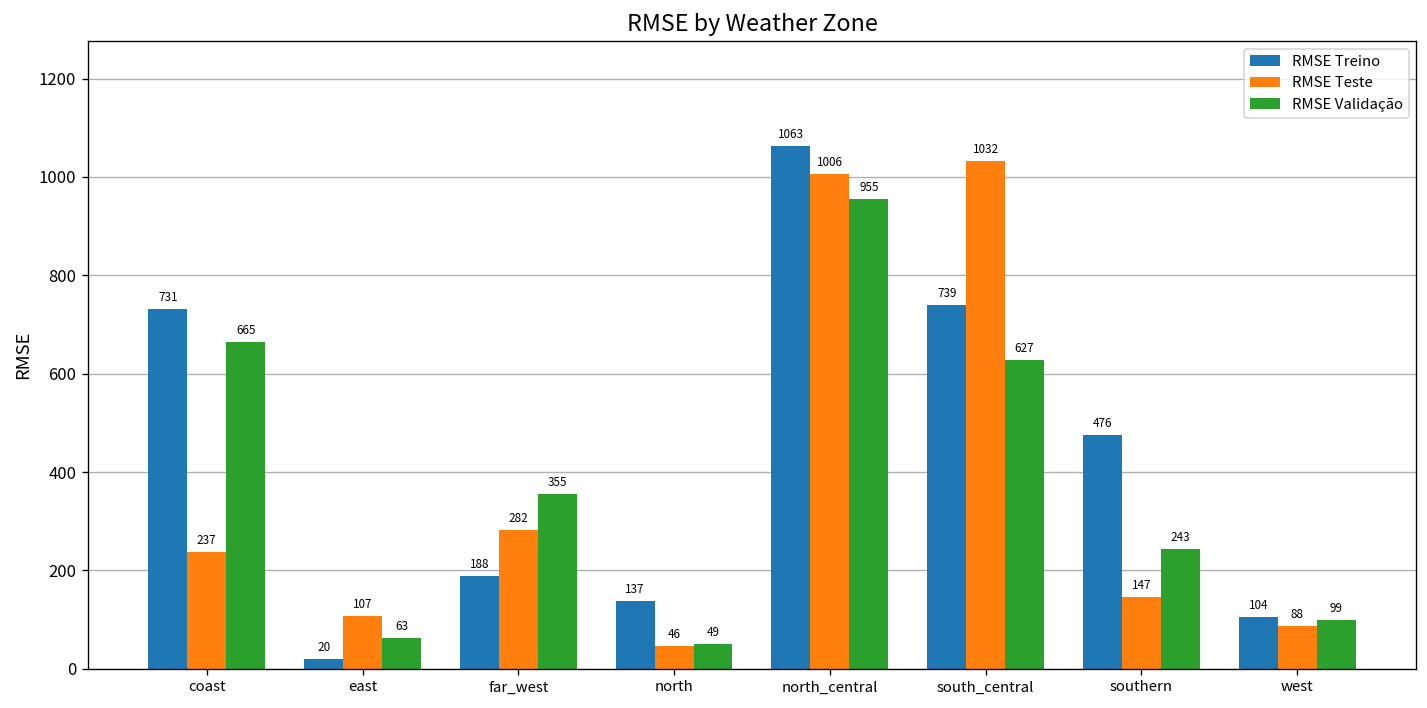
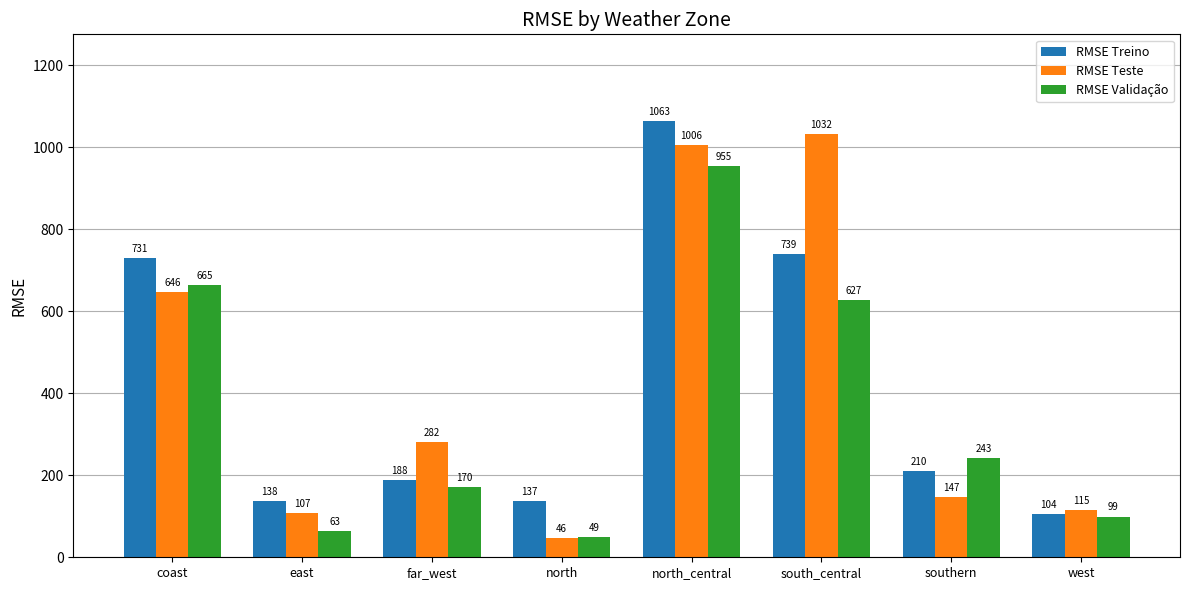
  {
    "RMSE Treino": {
      "coast": 731,
-     "east": 20,
+     "east": 138,
      "far_west": 188,
      "north": 137,
      "north_central": 1063,
      "south_central": 739,
-     "southern": 476,
+     "southern": 210,
      "west": 104
    },
    "RMSE Teste": {
-     "coast": 237,
+     "coast": 646,
      "east": 107,
      "far_west": 282,
      "north": 46,
      "north_central": 1006,
      "south_central": 1032,
      "southern": 147,
-     "west": 88
+     "west": 115
    },
    "RMSE Validação": {
      "coast": 665,
      "east": 63,
-     "far_west": 355,
+     "far_west": 170,
      "north": 49,
      "north_central": 955,
      "south_central": 627,
      "southern": 243,
      "west": 99
    }
  }
